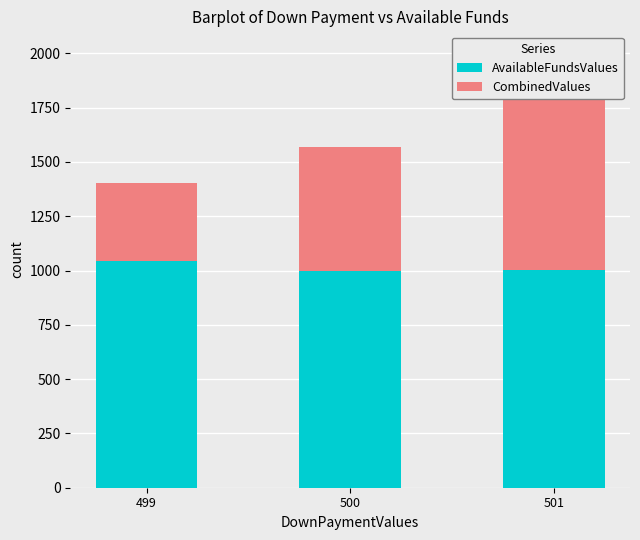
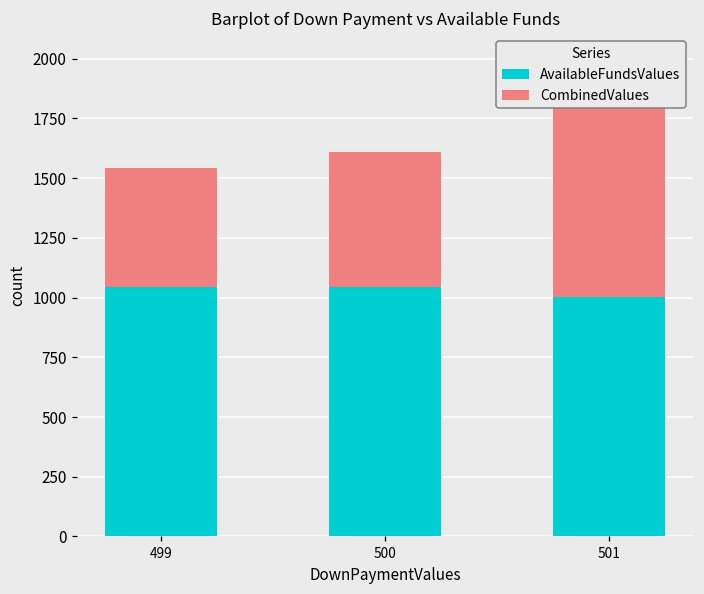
  {
    "AvailableFundsValues": {
      "499": 1050,
-     "500": 1000,
+     "500": 1040,
      "501": 1000
    },
    "CombinedValues": {
-     "499": 360,
+     "499": 500,
      "500": 570
    }
  }
